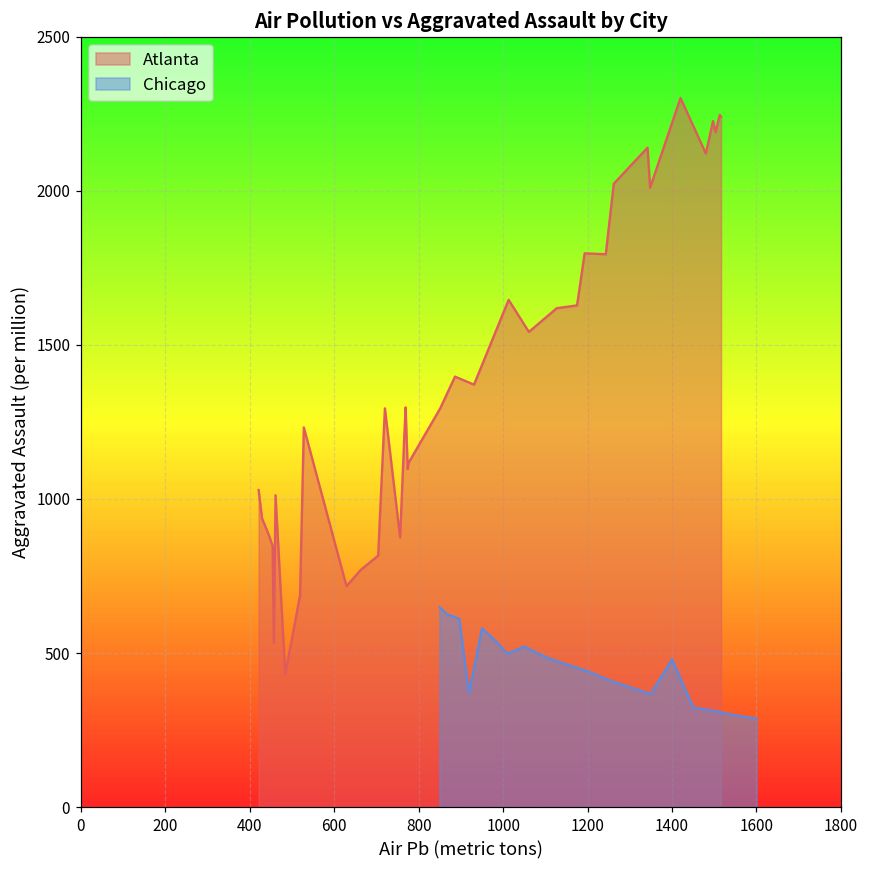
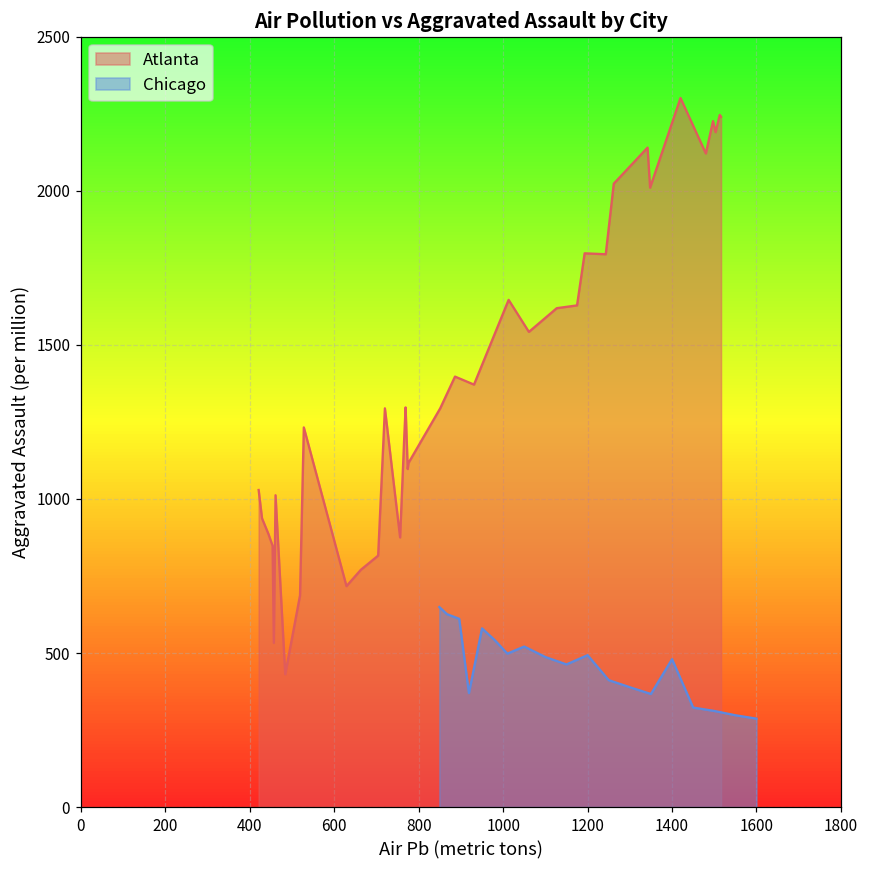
  {
    "Chicago": {
-     "1200": 440,
+     "1200": 490,
      "1400": 480,
      "1600": 290
    }
  }
